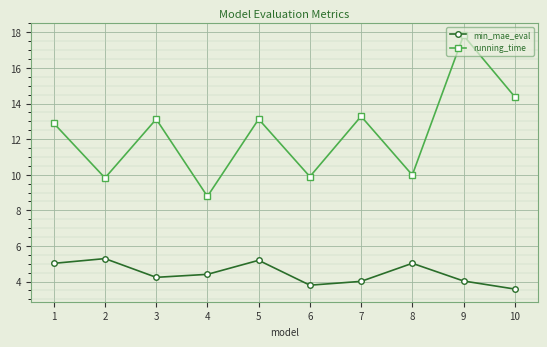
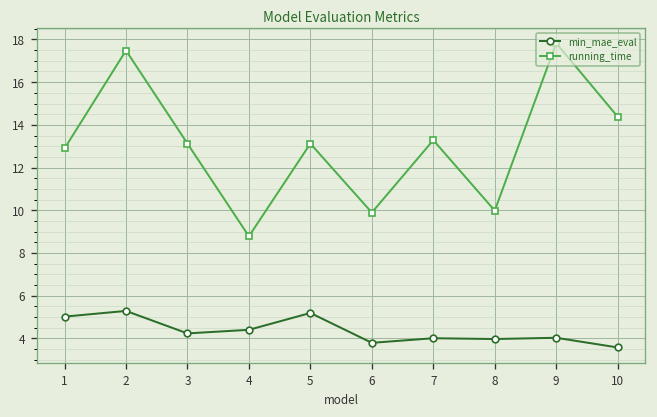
  {
    "min_mae_eval": {
      "1": 5.0,
      "2": 5.3,
      "3": 4.2,
      "4": 4.4,
      "5": 5.2,
      "6": 3.8,
      "7": 4.0,
-     "8": 5.0,
+     "8": 4.0,
      "9": 4.0,
      "10": 3.6
    },
    "running_time": {
      "1": 12.9,
-     "2": 9.8,
+     "2": 17.5,
      "3": 13.1,
      "4": 8.8,
      "5": 13.1,
      "6": 9.9,
      "7": 13.3,
      "8": 10.0,
      "10": 14.4
    }
  }
